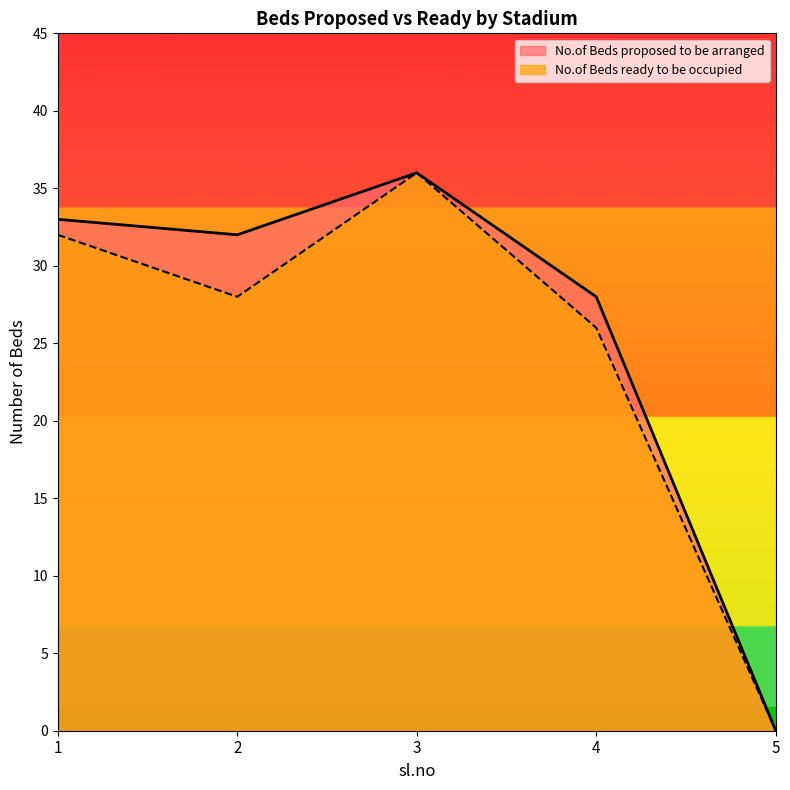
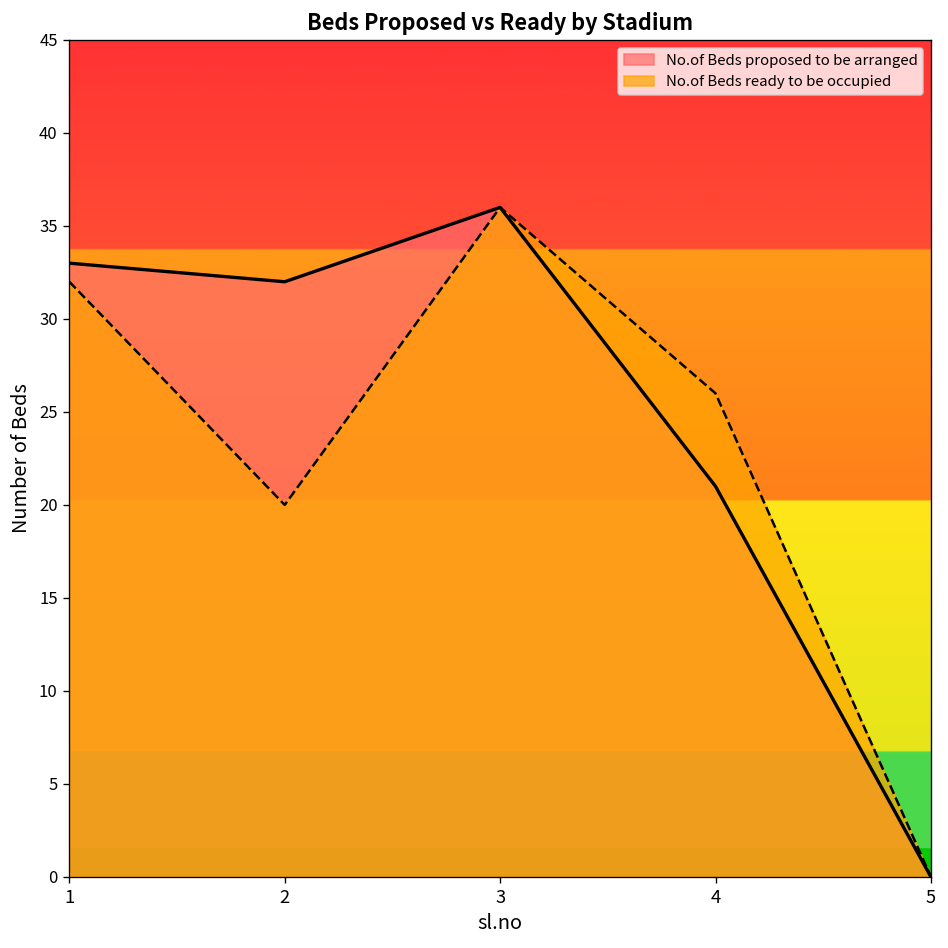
  {
    "No.of Beds proposed to be arranged": {
      "1": 33,
      "2": 32,
-     "4": 28
+     "4": 21
    },
    "No.of Beds ready to be occupied": {
      "1": 32,
-     "2": 28,
+     "2": 20,
      "4": 26
    }
  }
